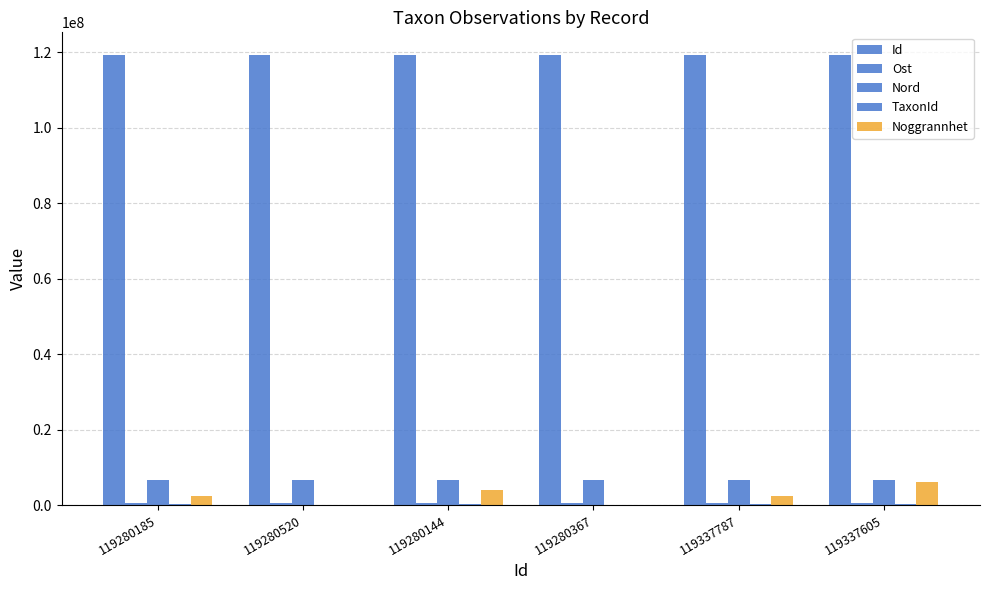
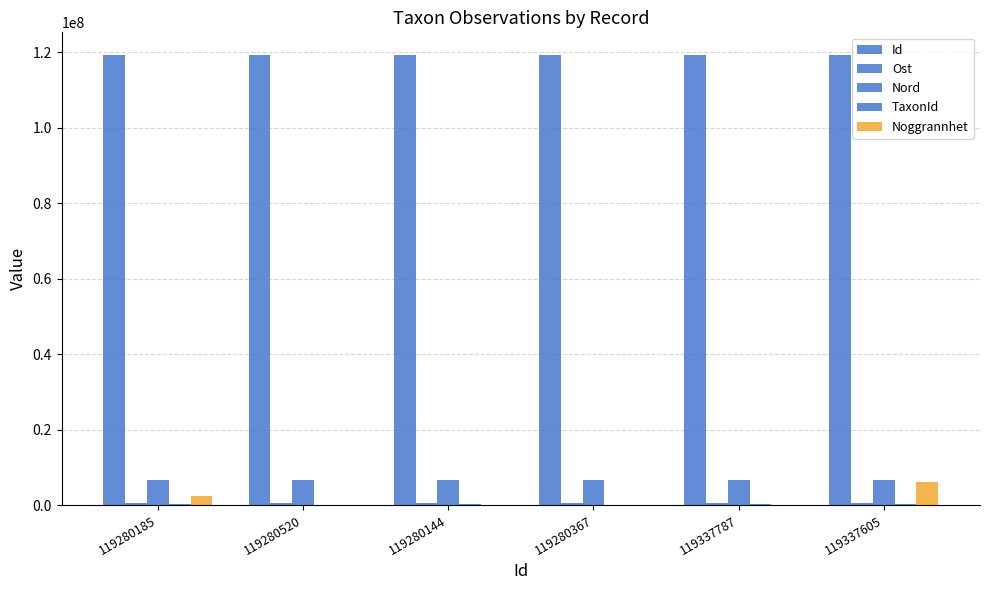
  {
    "Noggrannhet": {
      "119280185": 3000000,
-     "119280144": 4000000,
-     "119337787": 2000000,
+     "119280144": 0,
+     "119337787": 0,
      "119337605": 6000000
    }
  }
